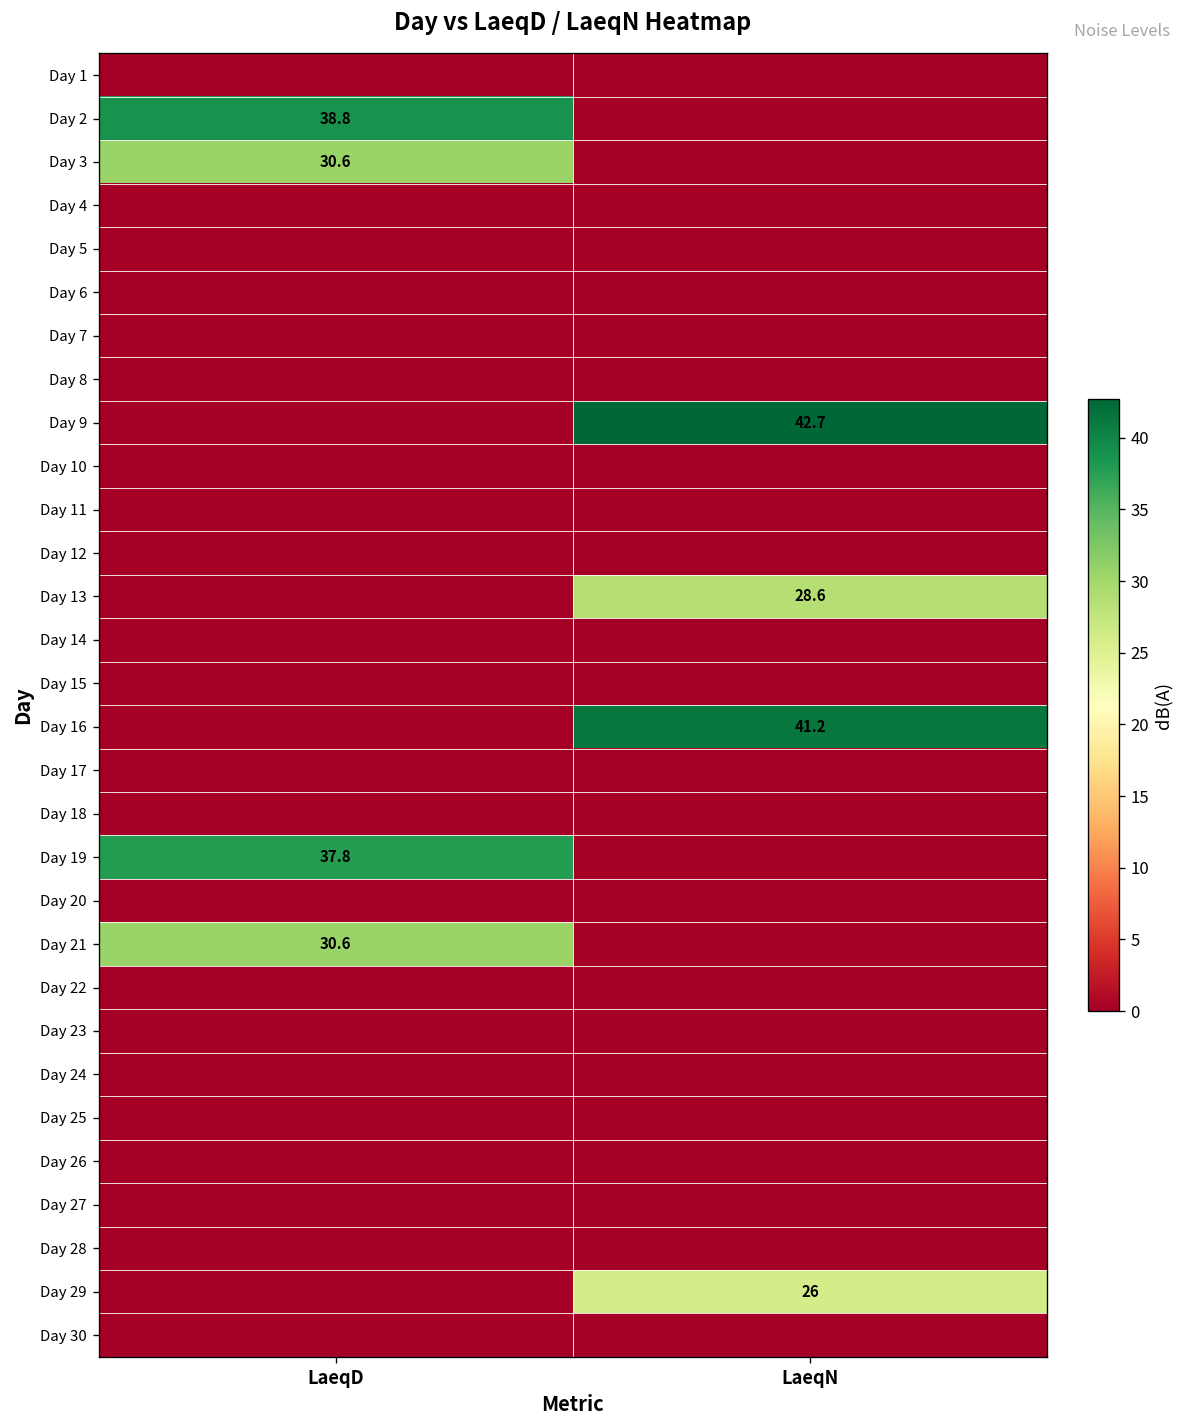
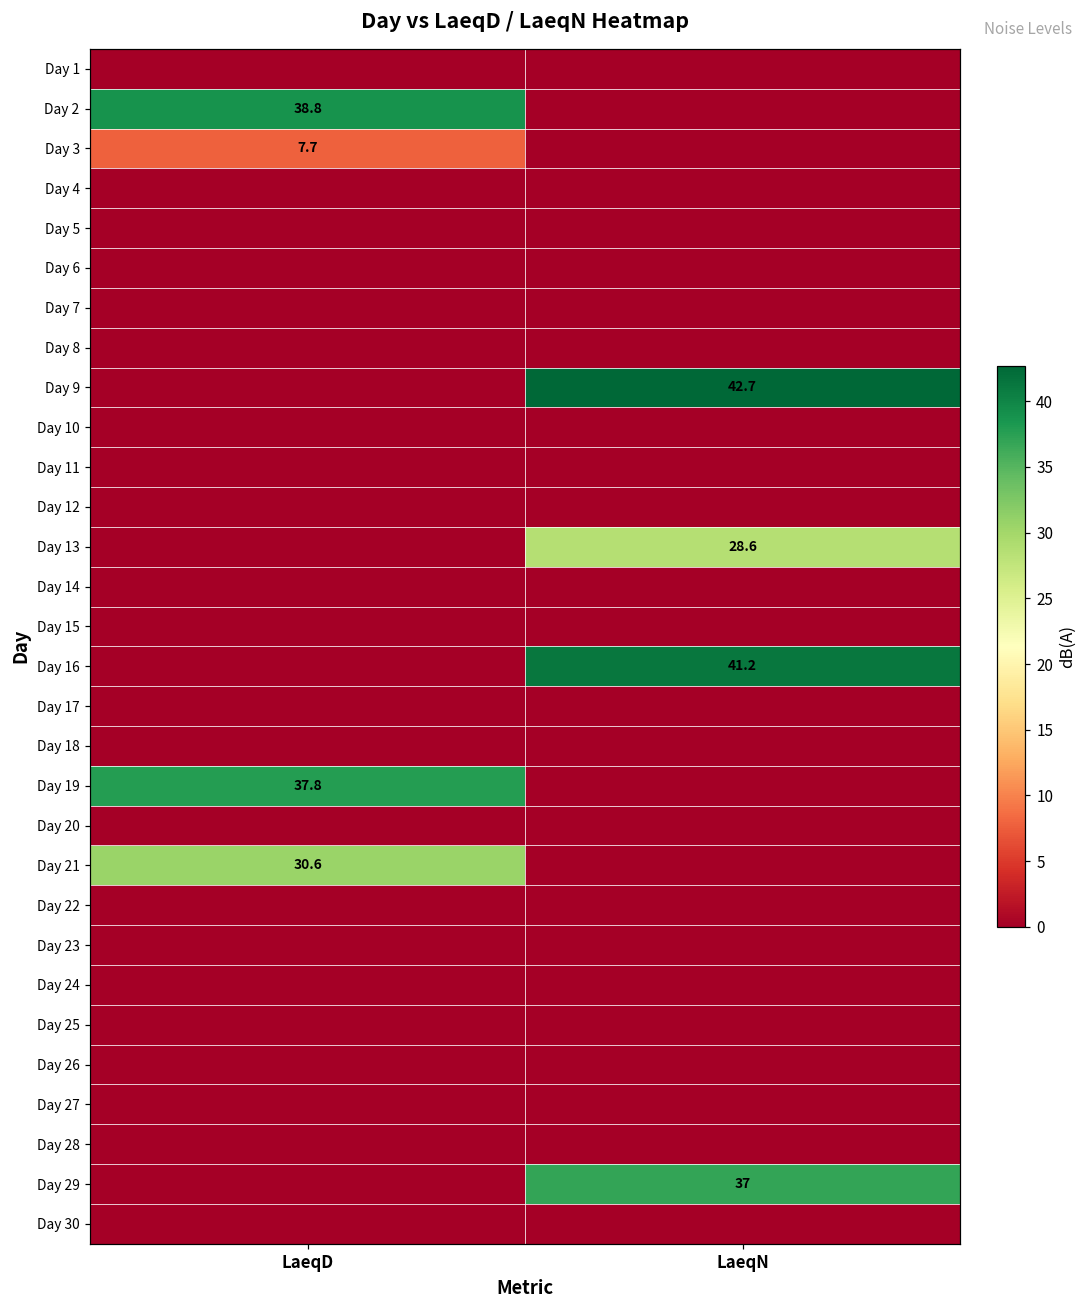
  {
    "Day 2": {
      "LaeqD": 38.8
    },
    "Day 3": {
-     "LaeqD": 30.6
+     "LaeqD": 7.7
    },
    "Day 9": {
      "LaeqN": 42.7
    },
    "Day 13": {
      "LaeqN": 28.6
    },
    "Day 16": {
      "LaeqN": 41.2
    },
    "Day 19": {
      "LaeqD": 37.8
    },
    "Day 21": {
      "LaeqD": 30.6
    },
    "Day 29": {
-     "LaeqN": 26
+     "LaeqN": 37
    }
  }
